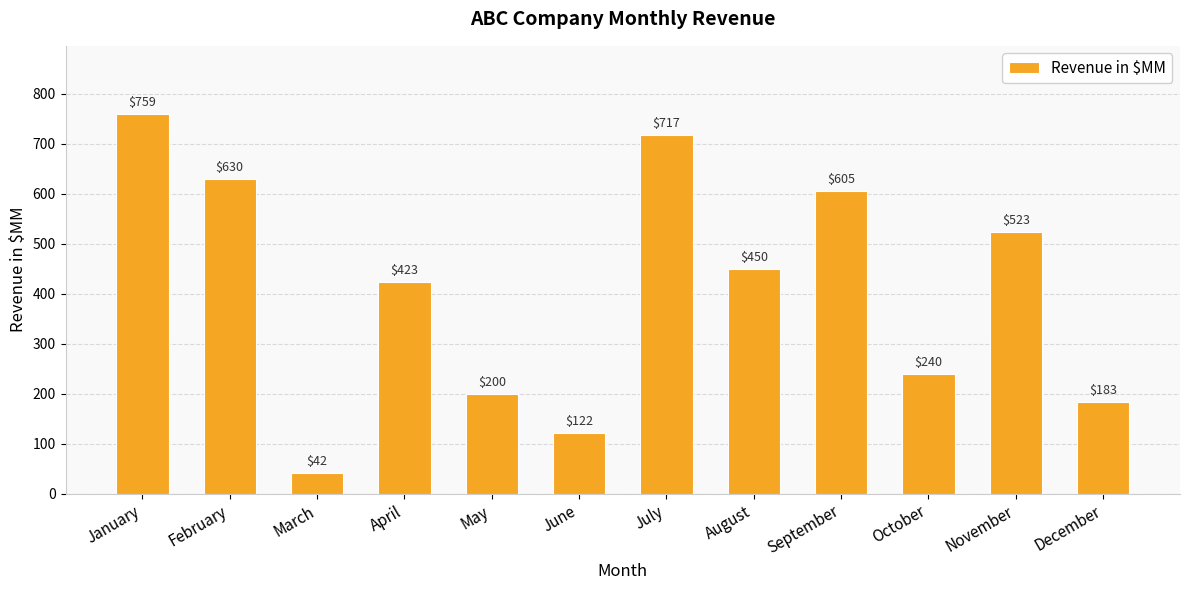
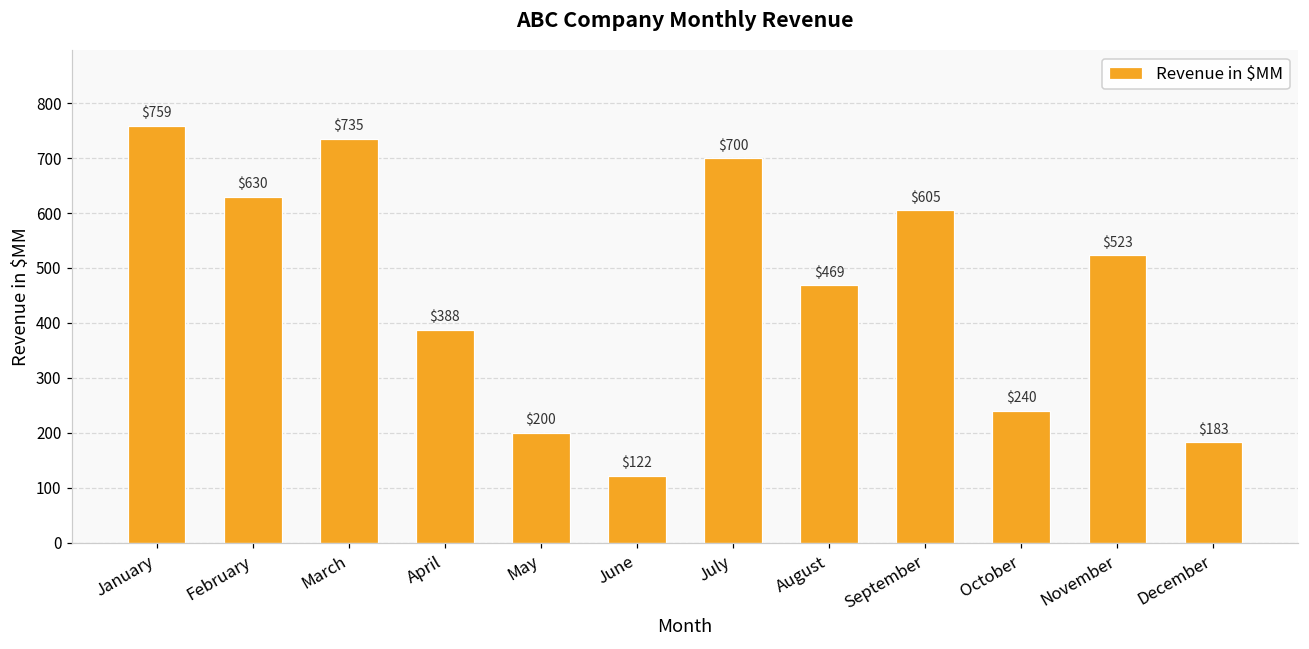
  {
    "January": "$759",
    "February": "$630",
-   "March": "$42",
-   "April": "$423",
+   "March": "$735",
+   "April": "$388",
    "May": "$200",
    "June": "$122",
-   "July": "$717",
-   "August": "$450",
+   "July": "$700",
+   "August": "$469",
    "September": "$605",
    "October": "$240",
    "November": "$523",
    "December": "$183"
  }
